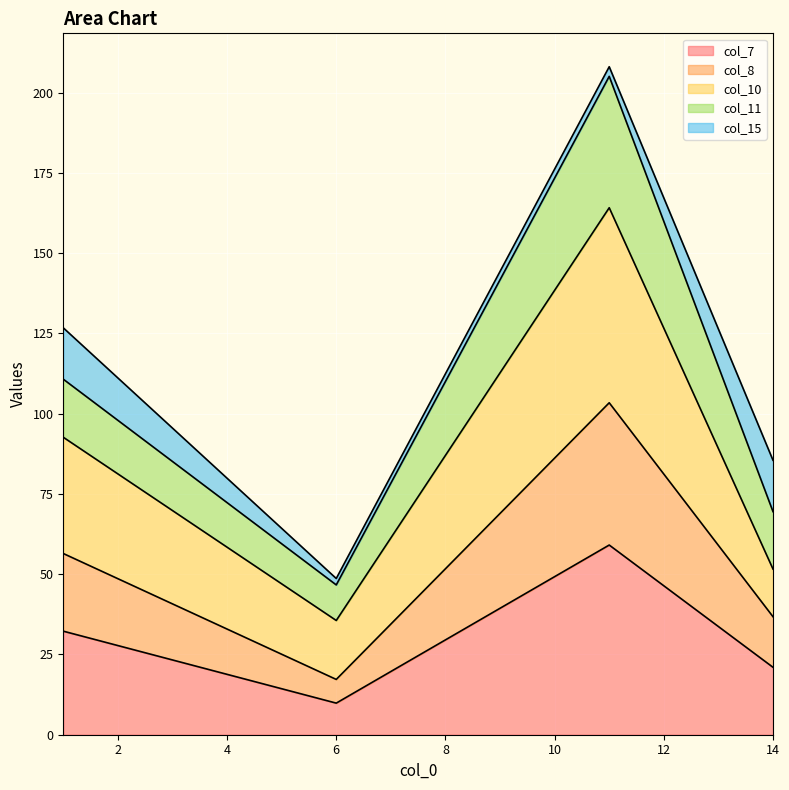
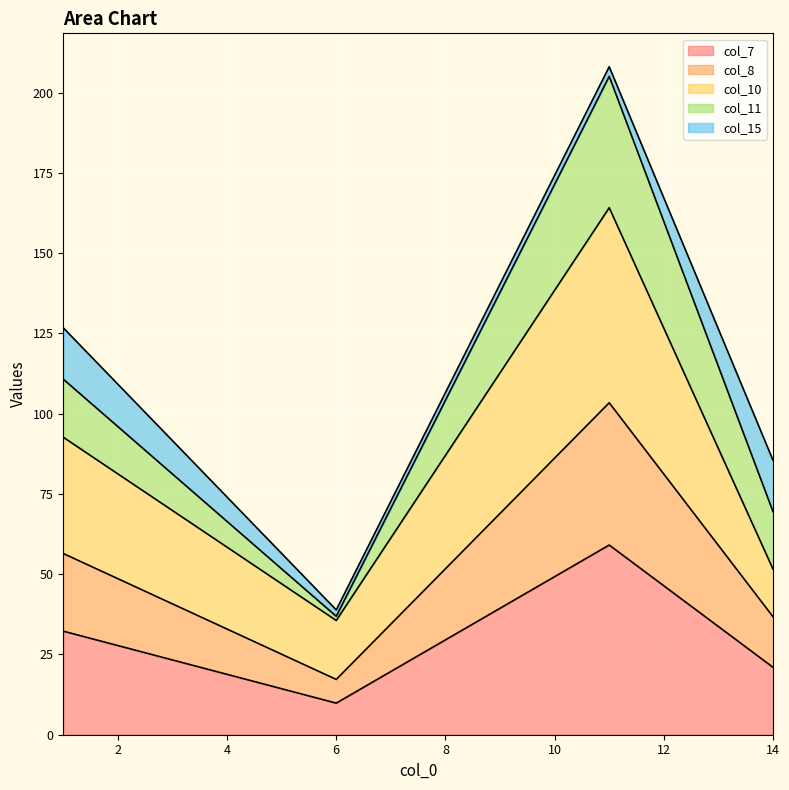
  {
    "col_11": {
-     "6": 11,
+     "6": 1,
      "14": 18
    },
    "col_15": {
      "6": 2,
      "14": 16
    }
  }
